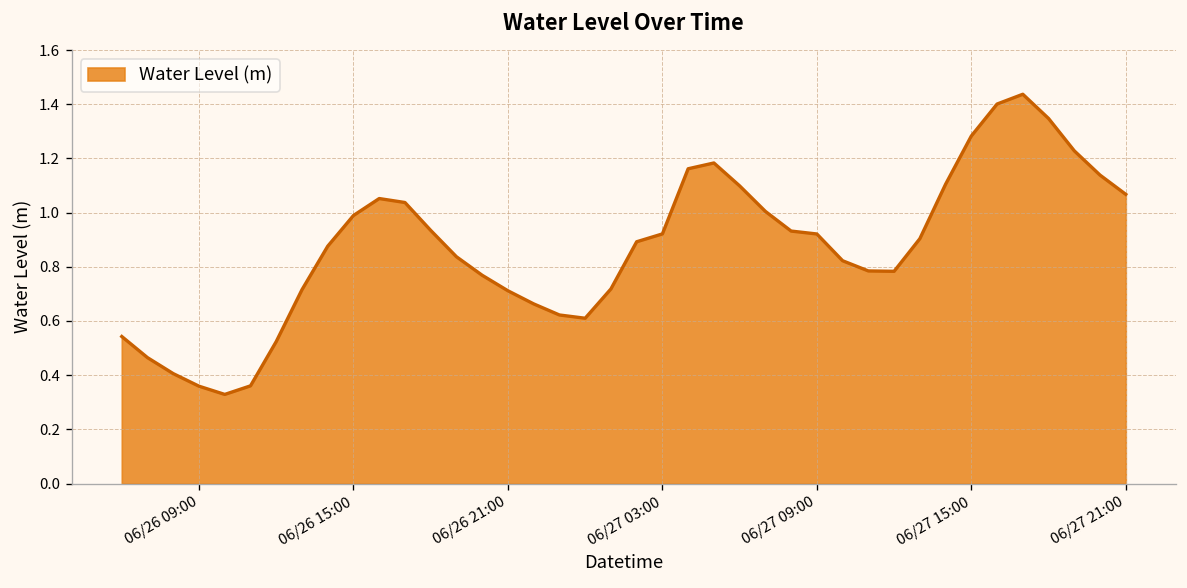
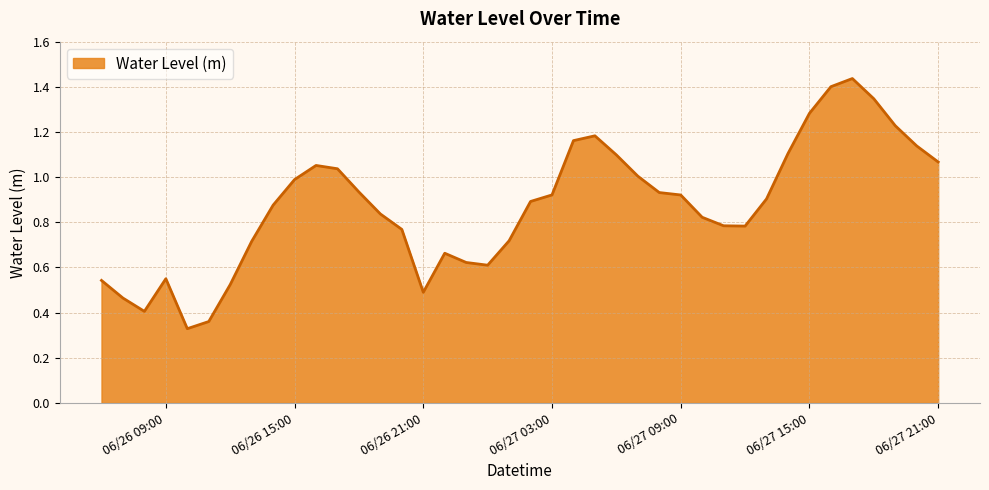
  {
-   "06/26 09:00": 0.36,
+   "06/26 09:00": 0.55,
    "06/26 15:00": 0.99,
-   "06/26 21:00": 0.71,
+   "06/26 21:00": 0.49,
    "06/27 03:00": 0.92,
    "06/27 09:00": 0.92,
    "06/27 15:00": 1.28,
    "06/27 21:00": 1.07
  }
